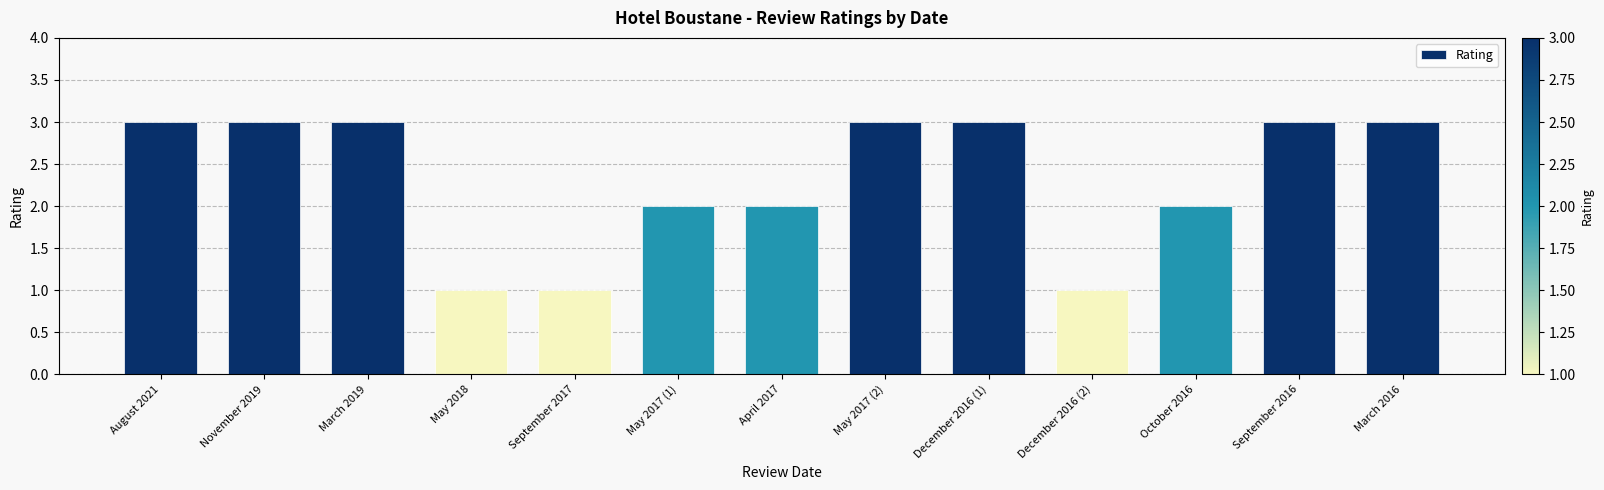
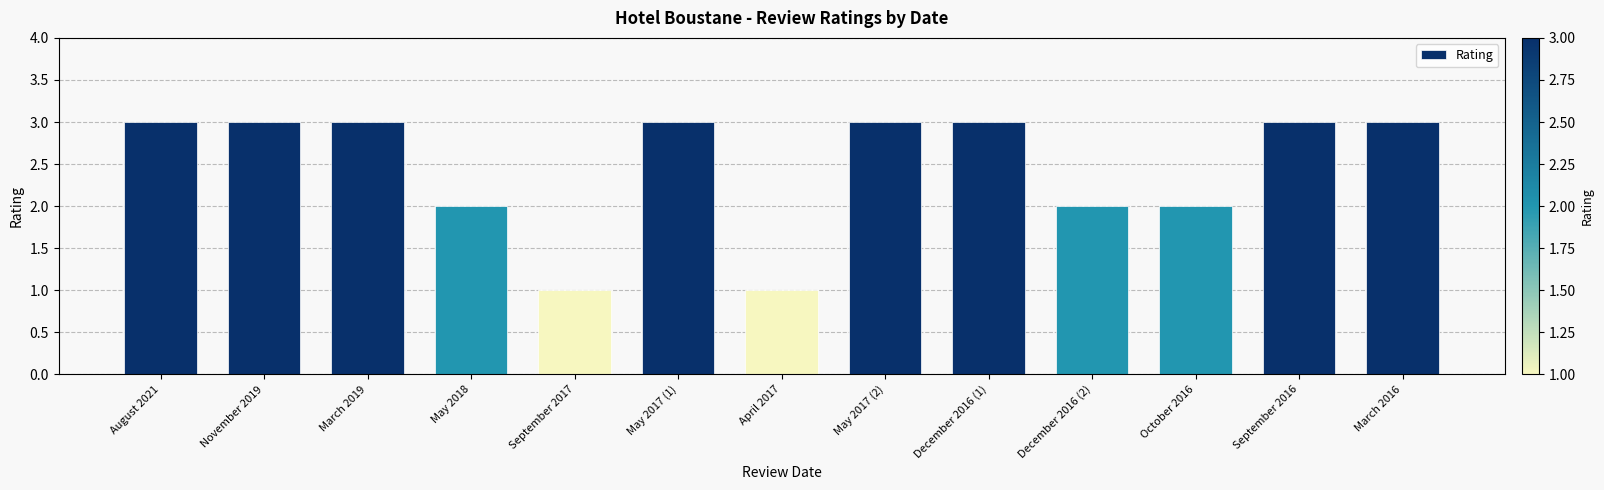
  {
    "August 2021": 3,
    "November 2019": 3,
    "March 2019": 3,
-   "May 2018": 1,
+   "May 2018": 2,
    "September 2017": 1,
-   "May 2017 (1)": 2,
-   "April 2017": 2,
+   "May 2017 (1)": 3,
+   "April 2017": 1,
    "May 2017 (2)": 3,
    "December 2016 (1)": 3,
-   "December 2016 (2)": 1,
+   "December 2016 (2)": 2,
    "October 2016": 2,
    "September 2016": 3,
    "March 2016": 3
  }
